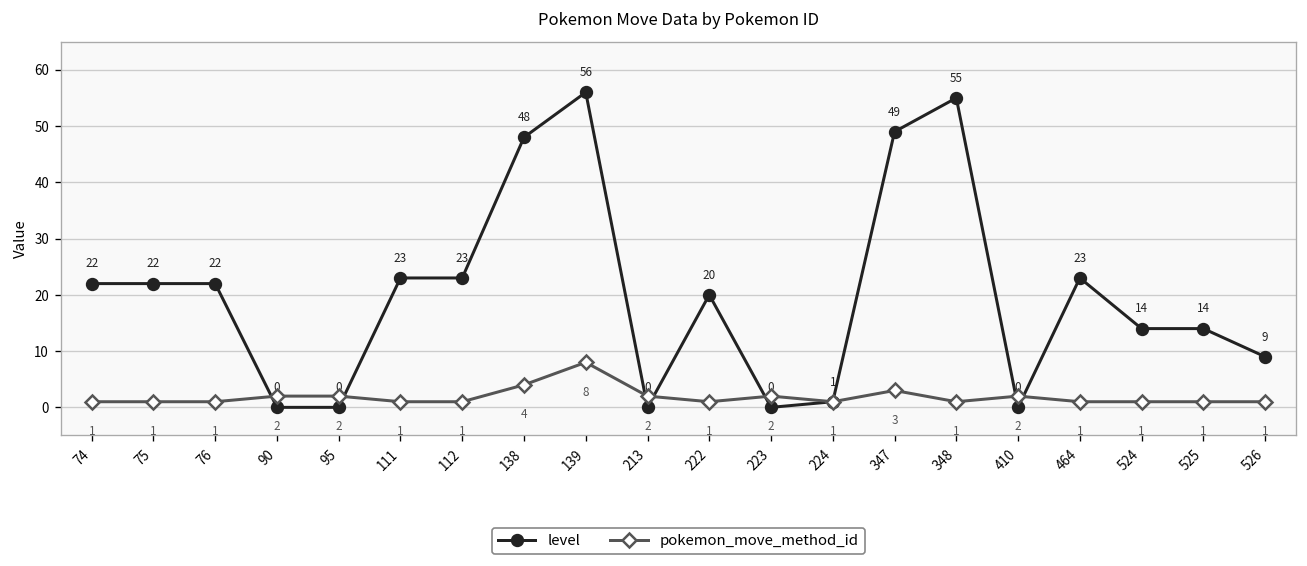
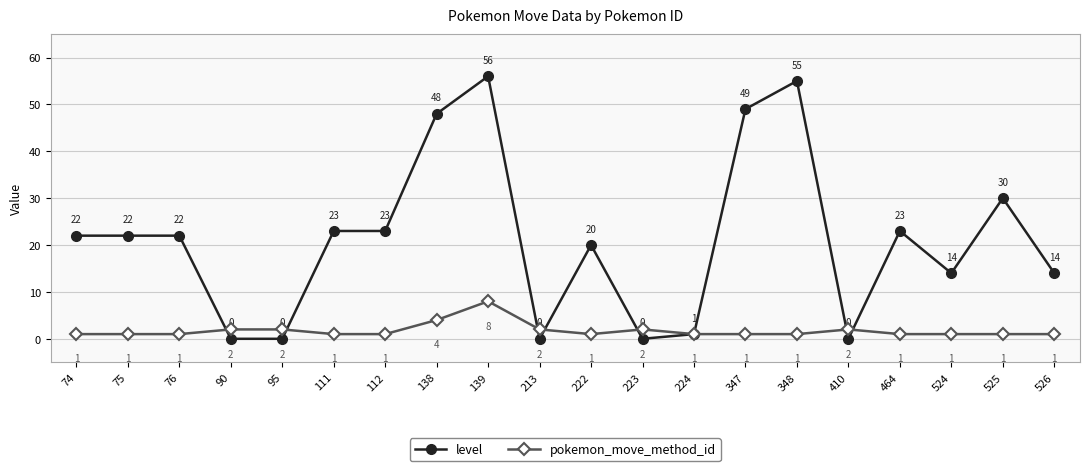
  {
    "level": {
      "74": 22,
      "75": 22,
      "76": 22,
      "111": 23,
      "112": 23,
      "138": 48,
      "139": 56,
      "222": 20,
      "347": 49,
      "348": 55,
      "464": 23,
      "524": 14,
-     "525": 14,
-     "526": 9
+     "525": 30,
+     "526": 14
    },
    "pokemon_move_method_id": {
      "74": 1,
      "75": 1,
      "76": 1,
      "90": 2,
      "95": 2,
      "111": 1,
      "112": 1,
      "138": 4,
      "139": 8,
      "213": 2,
      "222": 1,
      "223": 2,
-     "347": 3,
+     "347": 1,
      "348": 1,
      "410": 2,
      "464": 1,
      "524": 1,
      "525": 1,
      "526": 1
    }
  }
